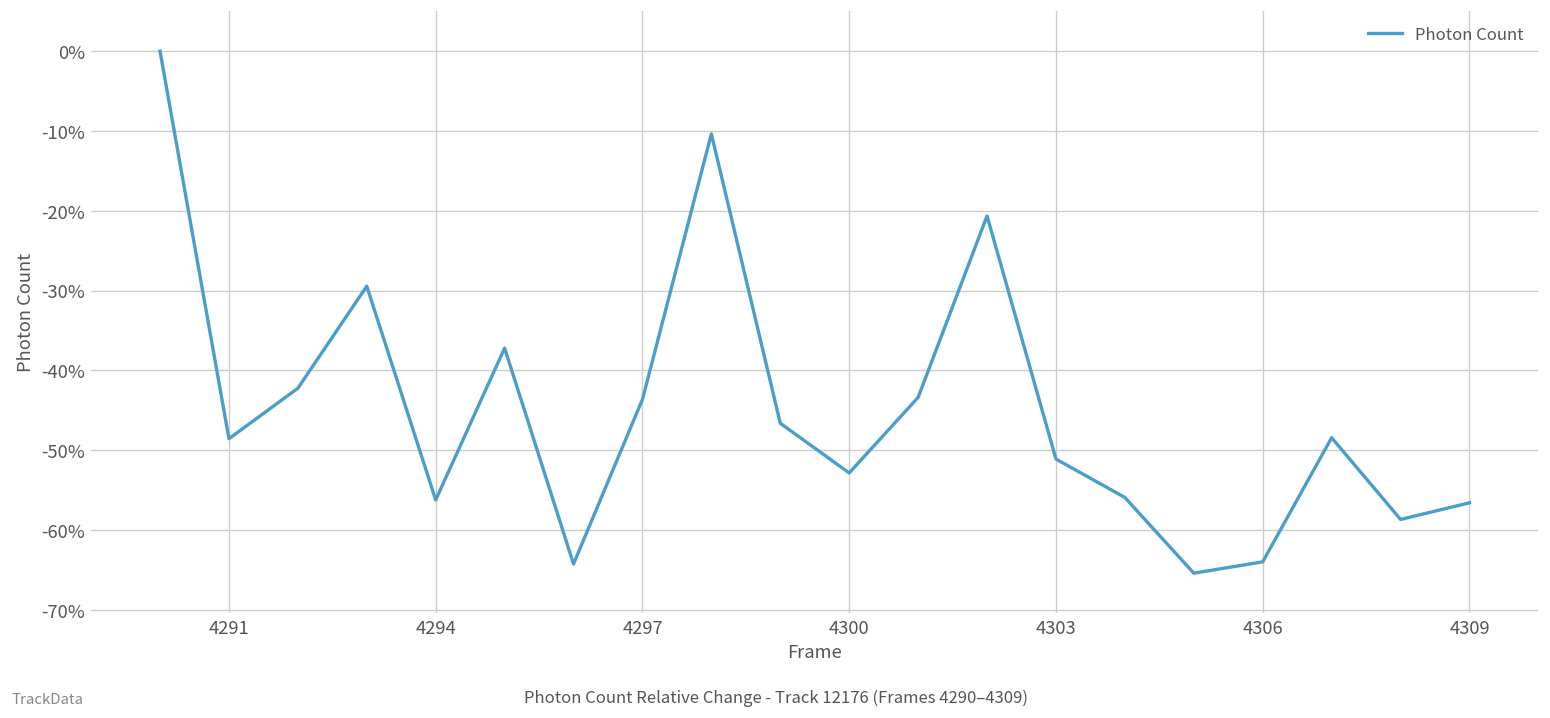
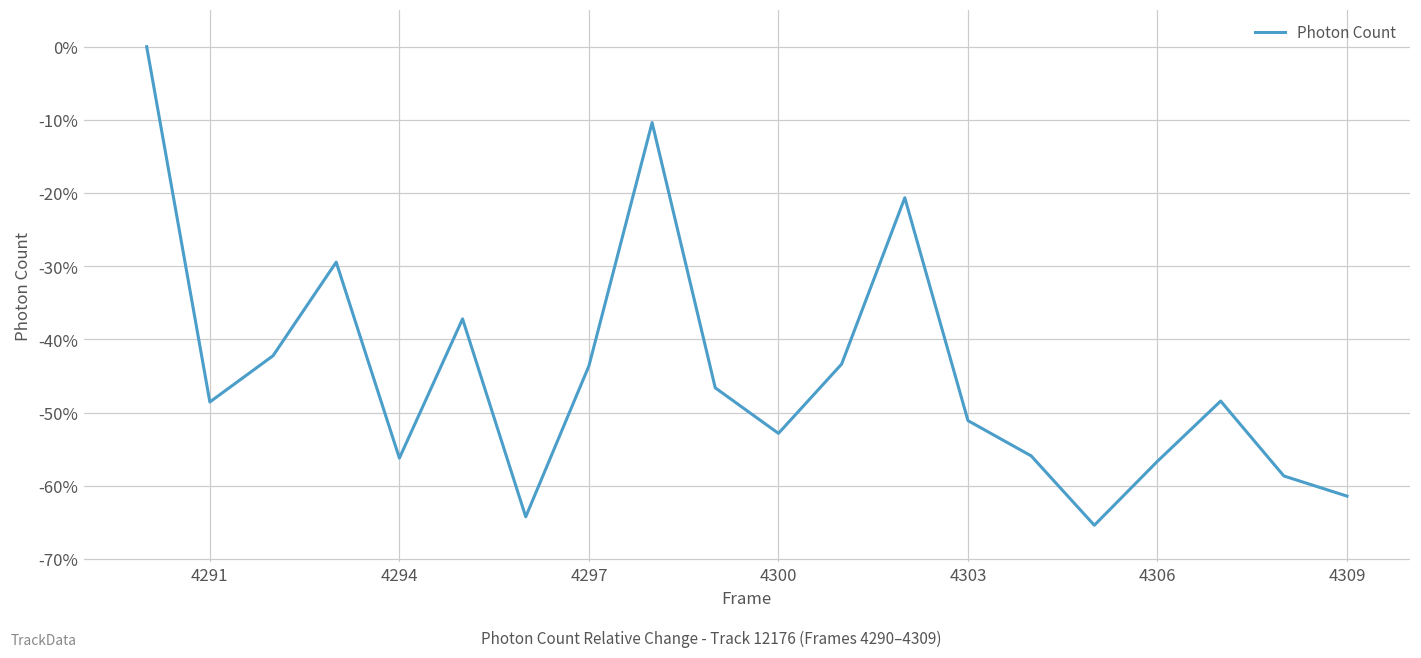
  {
    "4291": "-49%",
    "4294": "-56%",
    "4297": "-44%",
    "4300": "-53%",
    "4303": "-51%",
-   "4306": "-64%",
-   "4309": "-57%"
+   "4306": "-57%",
+   "4309": "-61%"
  }
